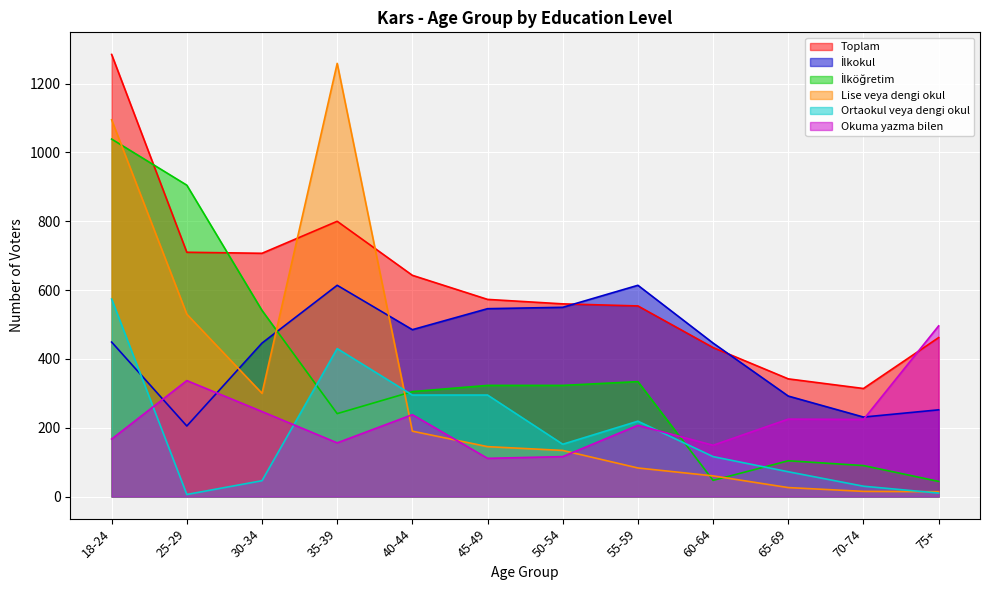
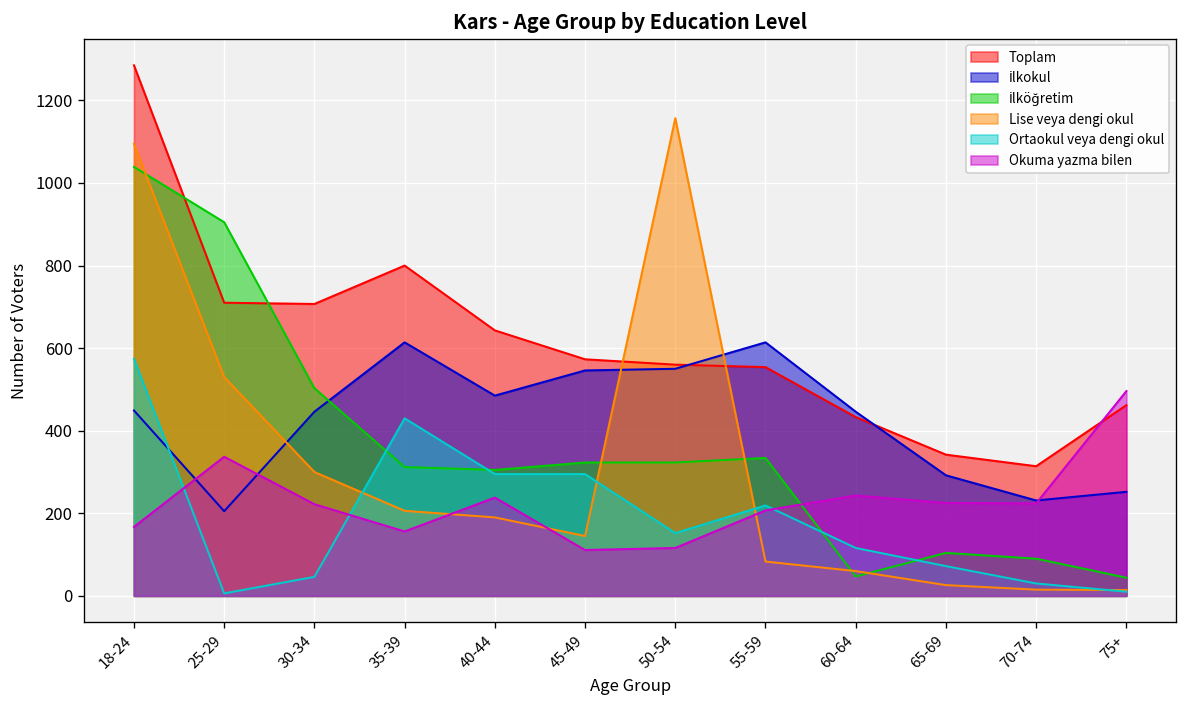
  {
    "Toplam": {
      "18-24": 1290,
      "25-29": 710,
      "30-34": 710,
      "35-39": 800,
      "40-44": 640,
      "45-49": 570,
      "50-54": 560,
      "55-59": 550,
      "60-64": 430,
      "65-69": 340,
      "70-74": 310,
      "75+": 460
    },
    "İlkokul": {
      "18-24": 450,
      "25-29": 210,
      "30-34": 450,
      "35-39": 610,
      "40-44": 490,
      "45-49": 550,
      "50-54": 550,
      "55-59": 610,
      "60-64": 450,
      "65-69": 290,
      "75+": 250
    },
    "İlköğretim": {
      "18-24": 1040,
      "25-29": 910,
-     "30-34": 540,
-     "35-39": 240,
+     "30-34": 500,
+     "35-39": 310,
      "40-44": 310,
      "45-49": 320,
      "50-54": 320,
      "55-59": 330,
      "60-64": 50,
      "65-69": 100,
      "70-74": 90,
      "75+": 40
    },
    "Lise veya dengi okul": {
      "18-24": 1100,
      "25-29": 530,
      "30-34": 300,
-     "35-39": 1260,
+     "35-39": 210,
      "40-44": 190,
      "45-49": 150,
-     "50-54": 130,
+     "50-54": 1160,
      "55-59": 80,
      "60-64": 60,
      "65-69": 30,
      "70-74": 20
    },
    "Ortaokul veya dengi okul": {
      "18-24": 570,
      "25-29": 10,
      "30-34": 50,
      "35-39": 430,
      "40-44": 300,
      "45-49": 300,
      "50-54": 150,
      "55-59": 220,
      "60-64": 120,
      "65-69": 70,
      "70-74": 30
    },
    "Okuma yazma bilen": {
      "18-24": 170,
      "25-29": 340,
-     "30-34": 250,
+     "30-34": 220,
      "35-39": 160,
      "40-44": 240,
      "45-49": 110,
      "50-54": 120,
      "55-59": 210,
-     "60-64": 150,
+     "60-64": 240,
      "65-69": 230,
      "75+": 500
    }
  }
